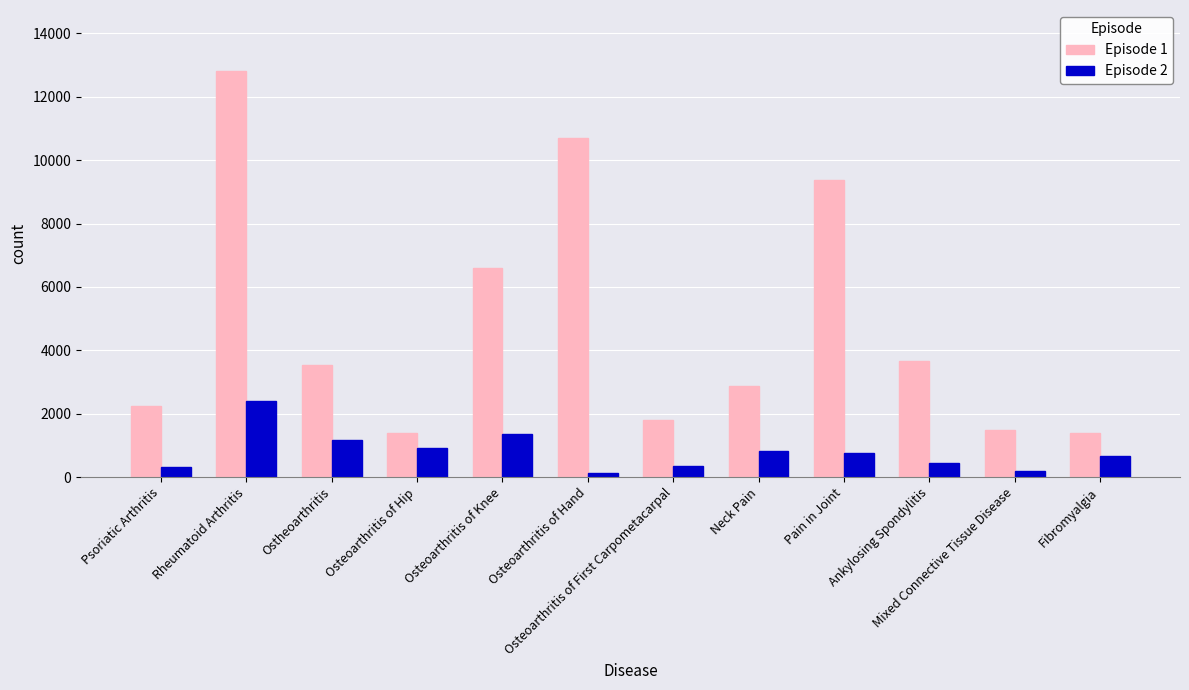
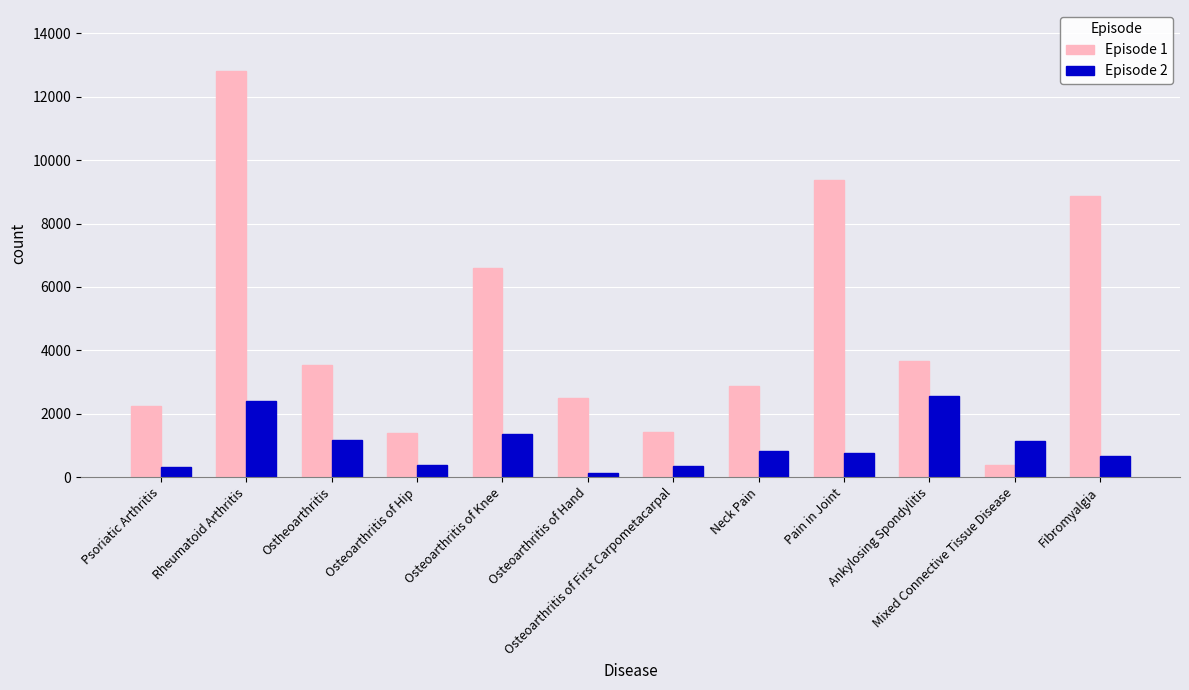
  {
    "Episode 1": {
      "Psoriatic Arthritis": 2200,
      "Rheumatoid Arthritis": 12800,
      "Ostheoarthritis": 3500,
      "Osteoarthritis of Hip": 1400,
      "Osteoarthritis of Knee": 6600,
-     "Osteoarthritis of Hand": 10700,
-     "Osteoarthritis of First Carpometacarpal": 1800,
+     "Osteoarthritis of Hand": 2500,
+     "Osteoarthritis of First Carpometacarpal": 1400,
      "Neck Pain": 2900,
      "Pain in Joint": 9400,
      "Ankylosing Spondylitis": 3700,
-     "Mixed Connective Tissue Disease": 1500,
-     "Fibromyalgia": 1400
+     "Mixed Connective Tissue Disease": 400,
+     "Fibromyalgia": 8900
    },
    "Episode 2": {
      "Psoriatic Arthritis": 300,
      "Rheumatoid Arthritis": 2400,
      "Ostheoarthritis": 1200,
-     "Osteoarthritis of Hip": 900,
+     "Osteoarthritis of Hip": 400,
      "Osteoarthritis of Knee": 1400,
      "Osteoarthritis of Hand": 100,
      "Osteoarthritis of First Carpometacarpal": 300,
      "Neck Pain": 800,
      "Pain in Joint": 800,
-     "Ankylosing Spondylitis": 500,
-     "Mixed Connective Tissue Disease": 200,
+     "Ankylosing Spondylitis": 2600,
+     "Mixed Connective Tissue Disease": 1100,
      "Fibromyalgia": 700
    }
  }
